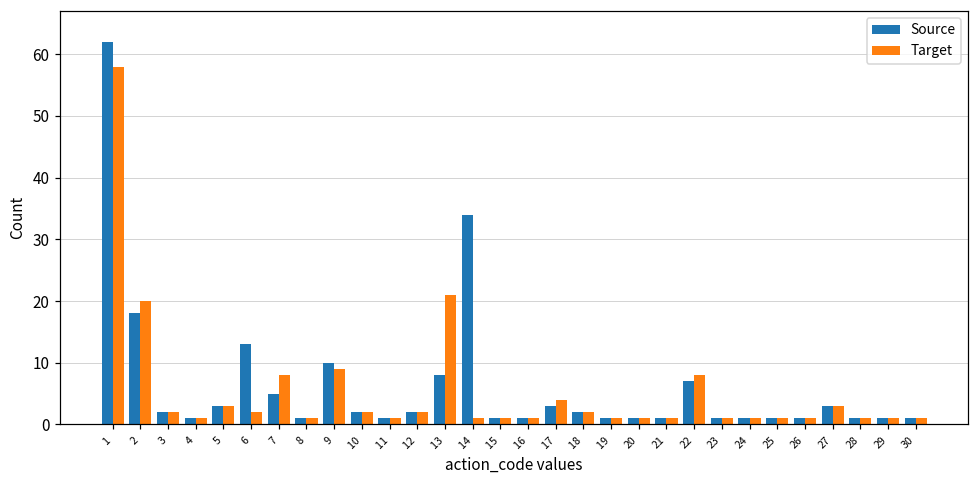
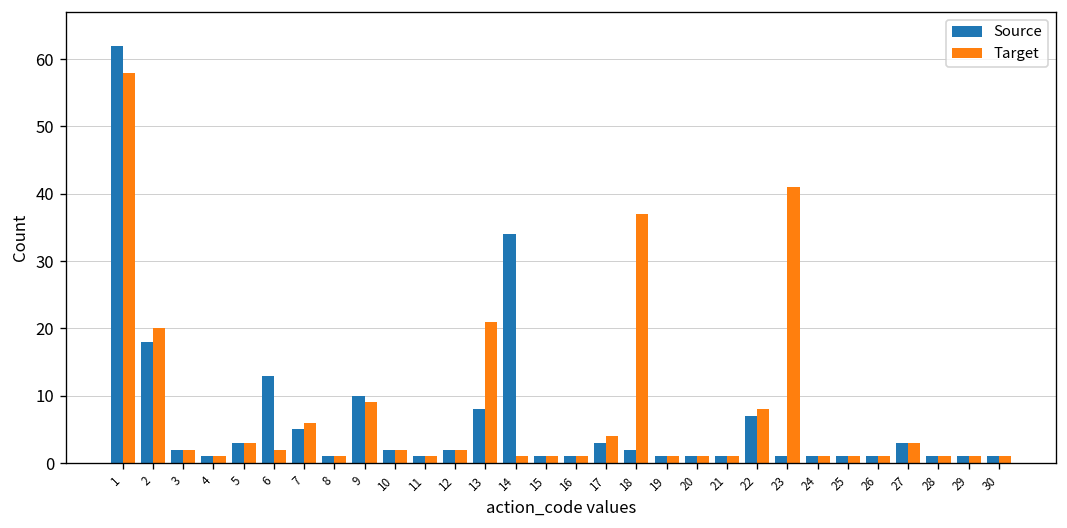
  {
    "Source": {
      "1": 62,
      "2": 18,
      "3": 2,
      "4": 1,
      "5": 3,
      "6": 13,
      "7": 5,
      "8": 1,
      "9": 10,
      "10": 2,
      "11": 1,
      "12": 2,
      "13": 8,
      "14": 34,
      "15": 1,
      "16": 1,
      "17": 3,
      "18": 2,
      "19": 1,
      "20": 1,
      "21": 1,
      "22": 7,
      "23": 1,
      "24": 1,
      "25": 1,
      "26": 1,
      "27": 3,
      "28": 1,
      "29": 1,
      "30": 1
    },
    "Target": {
      "1": 58,
      "2": 20,
      "3": 2,
      "4": 1,
      "5": 3,
      "6": 2,
-     "7": 8,
+     "7": 6,
      "8": 1,
      "9": 9,
      "10": 2,
      "11": 1,
      "12": 2,
      "13": 21,
      "14": 1,
      "15": 1,
      "16": 1,
      "17": 4,
-     "18": 2,
+     "18": 37,
      "19": 1,
      "20": 1,
      "21": 1,
      "22": 8,
-     "23": 1,
+     "23": 41,
      "24": 1,
      "25": 1,
      "26": 1,
      "27": 3,
      "28": 1,
      "29": 1,
      "30": 1
    }
  }
